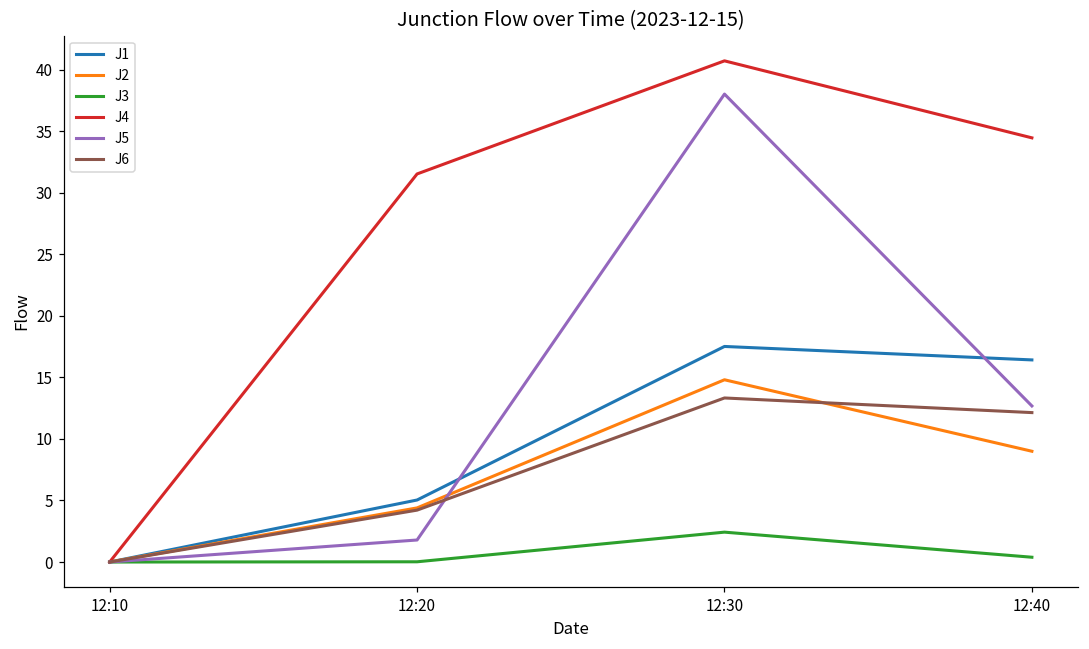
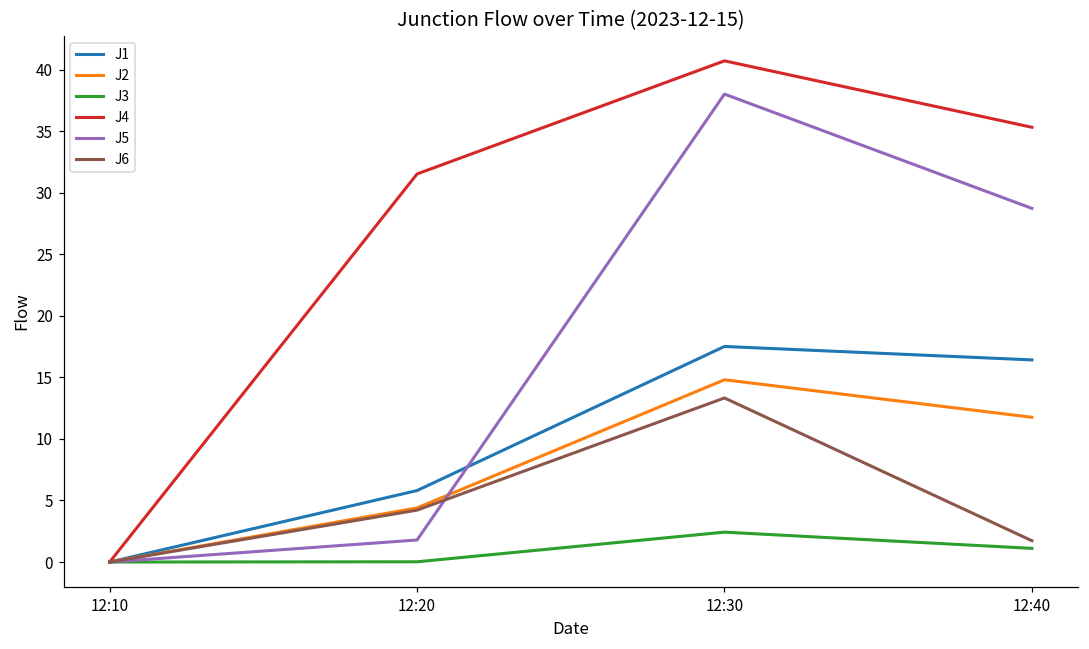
  {
    "J1": {
-     "12:20": 5.0,
+     "12:20": 5.8,
      "12:30": 17.5,
      "12:40": 16.4
    },
    "J2": {
      "12:30": 14.8,
-     "12:40": 9.0
+     "12:40": 11.8
    },
    "J3": {
      "12:20": 0.0,
      "12:30": 2.4,
-     "12:40": 0.4
+     "12:40": 1.1
    },
    "J4": {
      "12:20": 31.5,
      "12:30": 40.7,
-     "12:40": 34.5
+     "12:40": 35.3
    },
    "J5": {
      "12:20": 1.8,
      "12:30": 38.0,
-     "12:40": 12.7
+     "12:40": 28.7
    },
    "J6": {
      "12:30": 13.3,
-     "12:40": 12.1
+     "12:40": 1.7
    }
  }
